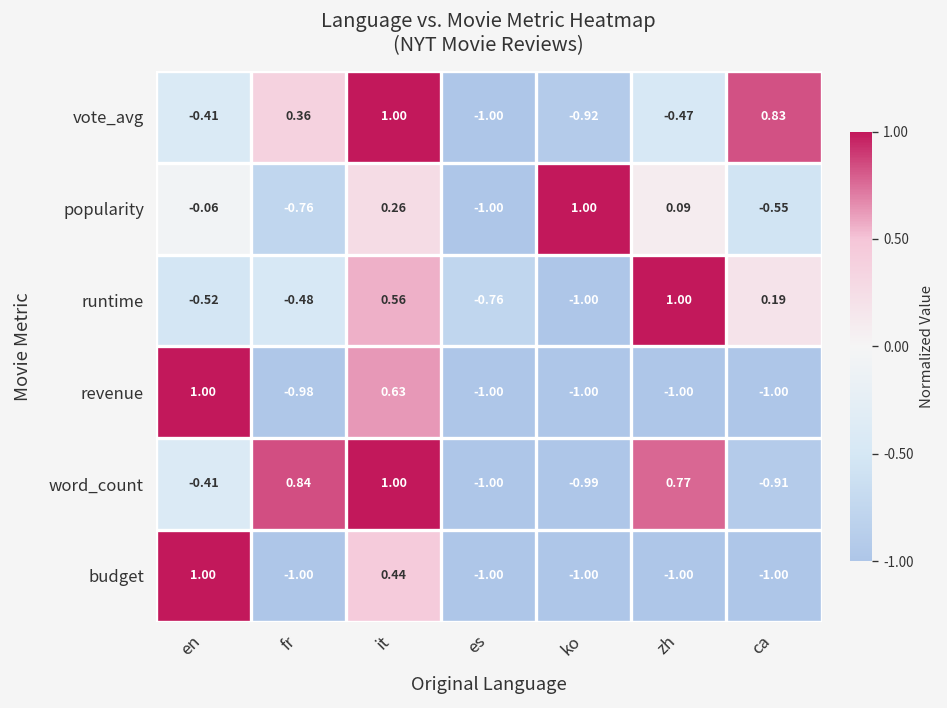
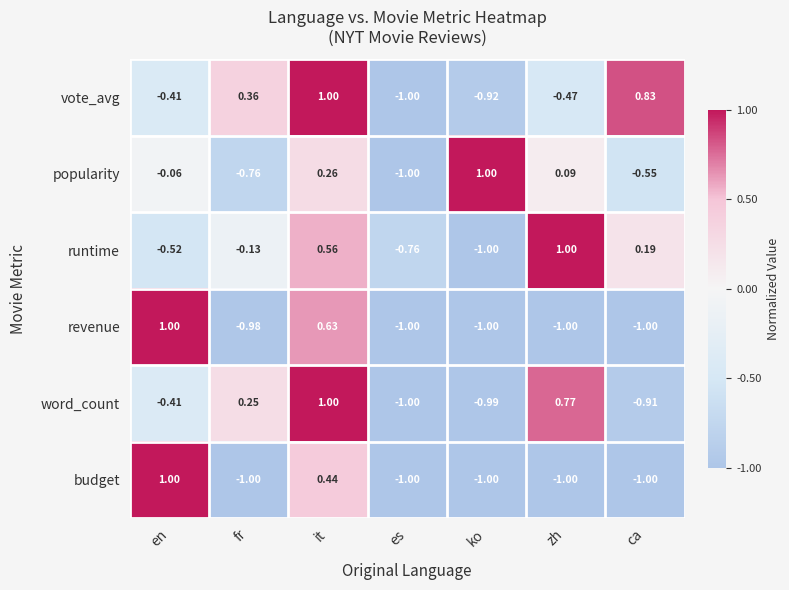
  {
    "vote_avg": {
      "en": -0.41,
      "fr": 0.36,
      "it": 1.00,
      "es": -1.00,
      "ko": -0.92,
      "zh": -0.47,
      "ca": 0.83
    },
    "popularity": {
      "en": -0.06,
      "fr": -0.76,
      "it": 0.26,
      "es": -1.00,
      "ko": 1.00,
      "zh": 0.09,
      "ca": -0.55
    },
    "runtime": {
      "en": -0.52,
-     "fr": -0.48,
+     "fr": -0.13,
      "it": 0.56,
      "es": -0.76,
      "ko": -1.00,
      "zh": 1.00,
      "ca": 0.19
    },
    "revenue": {
      "en": 1.00,
      "fr": -0.98,
      "it": 0.63,
      "es": -1.00,
      "ko": -1.00,
      "zh": -1.00,
      "ca": -1.00
    },
    "word_count": {
      "en": -0.41,
-     "fr": 0.84,
+     "fr": 0.25,
      "it": 1.00,
      "es": -1.00,
      "ko": -0.99,
      "zh": 0.77,
      "ca": -0.91
    },
    "budget": {
      "en": 1.00,
      "fr": -1.00,
      "it": 0.44,
      "es": -1.00,
      "ko": -1.00,
      "zh": -1.00,
      "ca": -1.00
    }
  }
